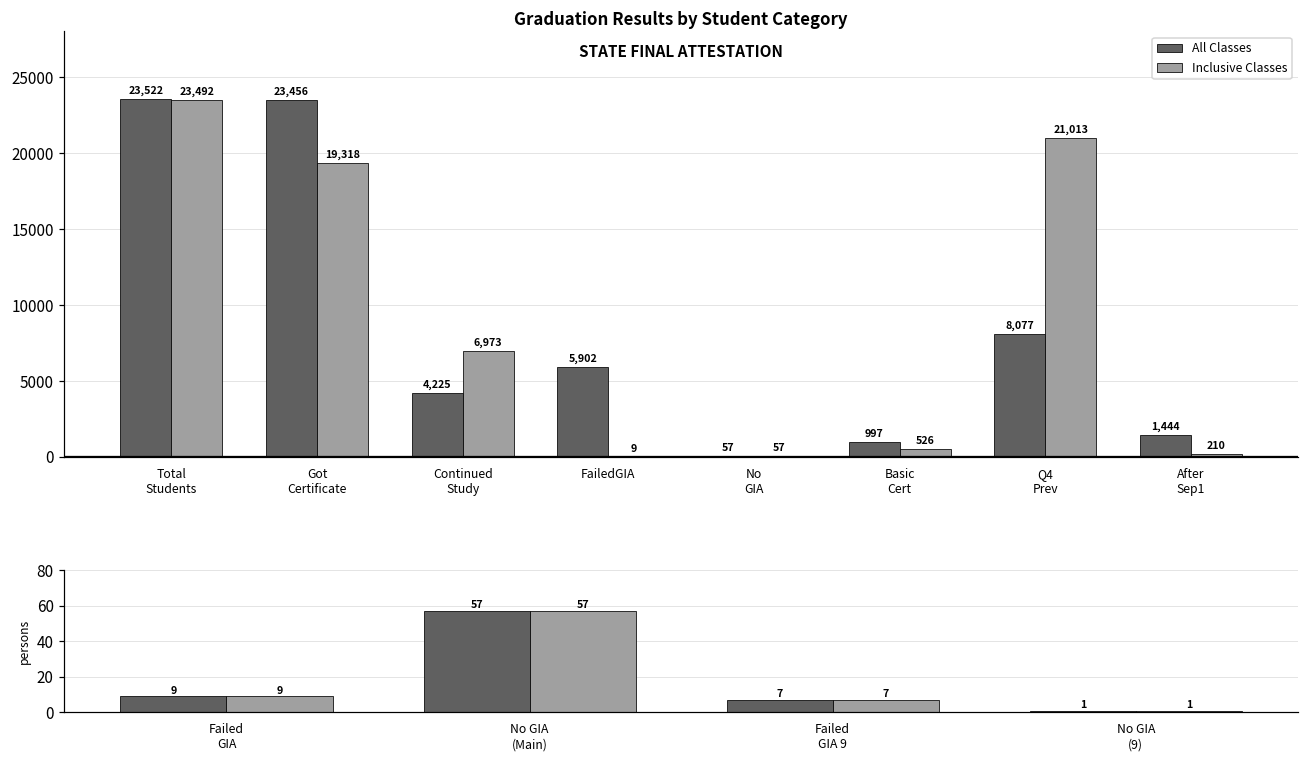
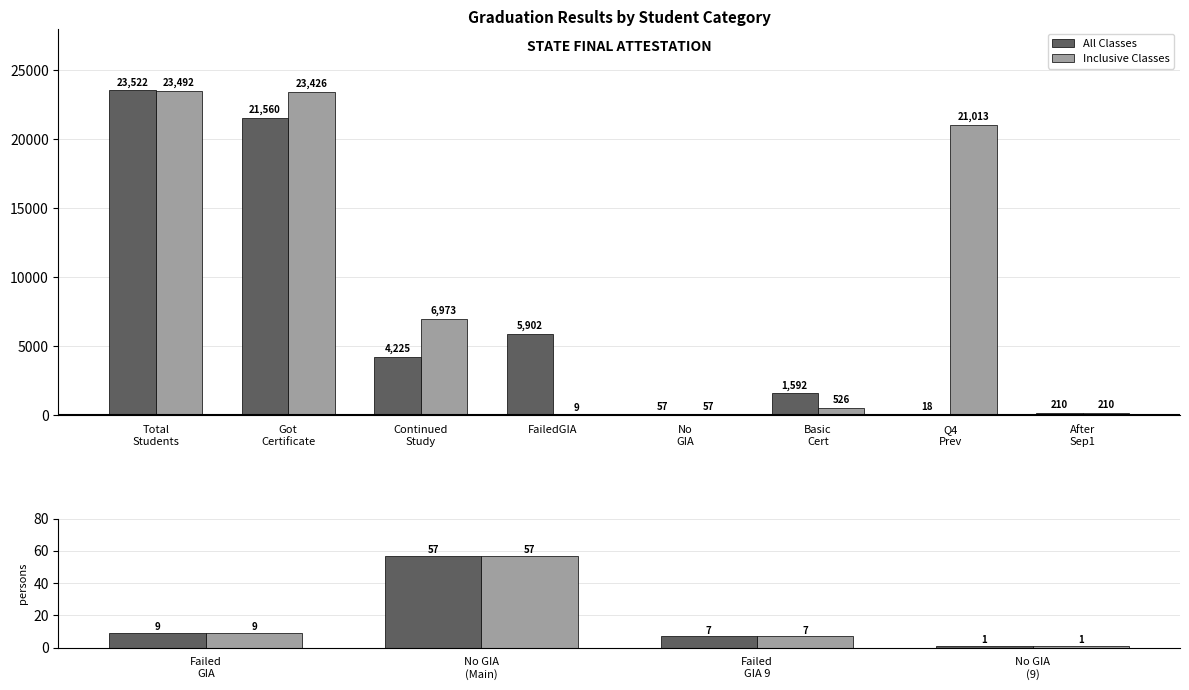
  {
    "Graduation Results by Student Category": {
      "All Classes": {
        "Total Students": "23,522",
-       "Got Certificate": "23,456",
+       "Got Certificate": "21,560",
        "Continued Study": "4,225",
        "FailedGIA": "5,902",
        "No GIA": "57",
-       "Basic Cert": "997",
-       "Q4 Prev": "8,077",
-       "After Sep1": "1,444"
+       "Basic Cert": "1,592",
+       "Q4 Prev": "18",
+       "After Sep1": "210"
      },
      "Inclusive Classes": {
        "Total Students": "23,492",
-       "Got Certificate": "19,318",
+       "Got Certificate": "23,426",
        "Continued Study": "6,973",
        "FailedGIA": "9",
        "No GIA": "57",
        "Basic Cert": "526",
        "Q4 Prev": "21,013",
        "After Sep1": "210"
      }
    }
  }
